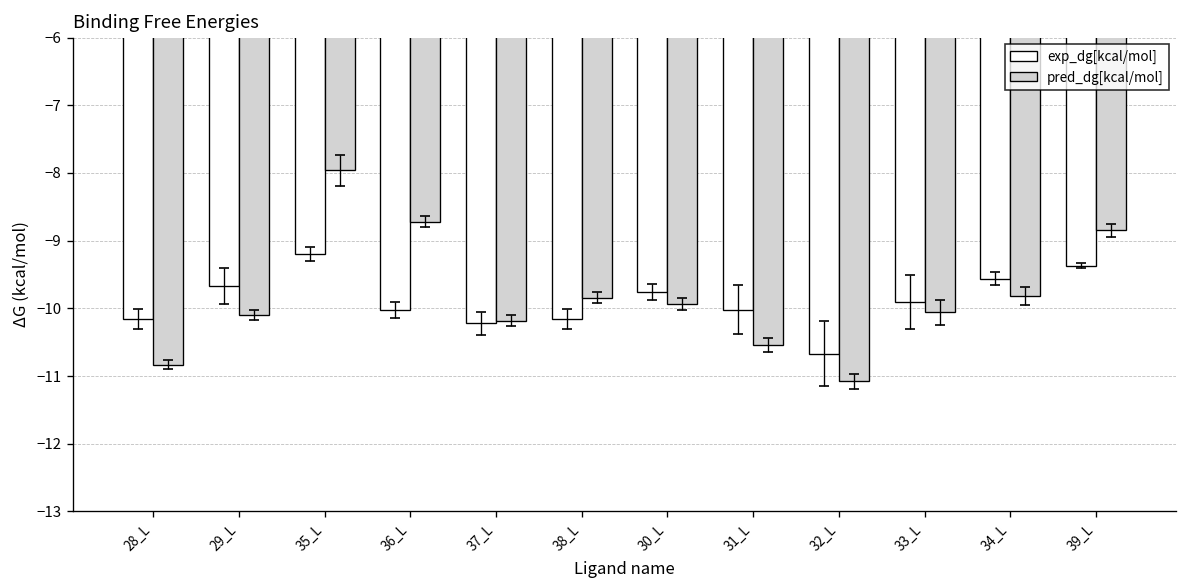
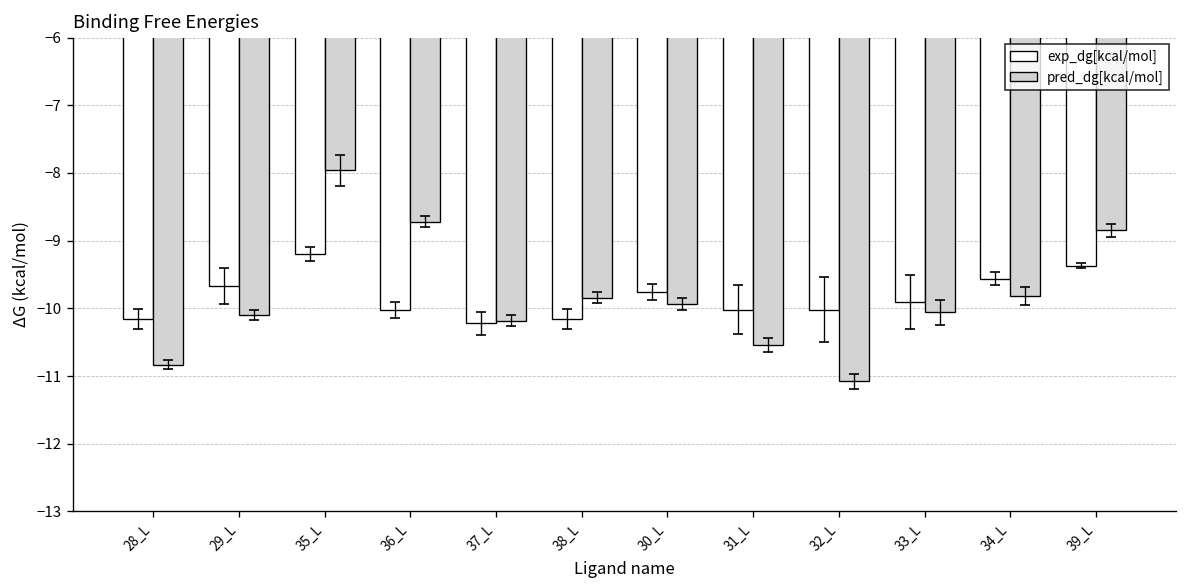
  {
    "exp_dg[kcal/mol]": {
      "28_L": -10.2,
      "29_L": -9.7,
      "35_L": -9.2,
      "36_L": -10.0,
      "37_L": -10.2,
      "38_L": -10.2,
      "30_L": -9.8,
      "31_L": -10.0,
-     "32_L": -10.7,
+     "32_L": -10.0,
      "33_L": -9.9,
      "34_L": -9.6,
      "39_L": -9.4
    },
    "pred_dg[kcal/mol]": {
      "28_L": -10.8,
      "29_L": -10.1,
      "35_L": -8.0,
      "36_L": -8.7,
      "37_L": -10.2,
      "38_L": -9.8,
      "30_L": -9.9,
      "31_L": -10.5,
      "32_L": -11.1,
      "33_L": -10.1,
      "34_L": -9.8,
      "39_L": -8.9
    }
  }
